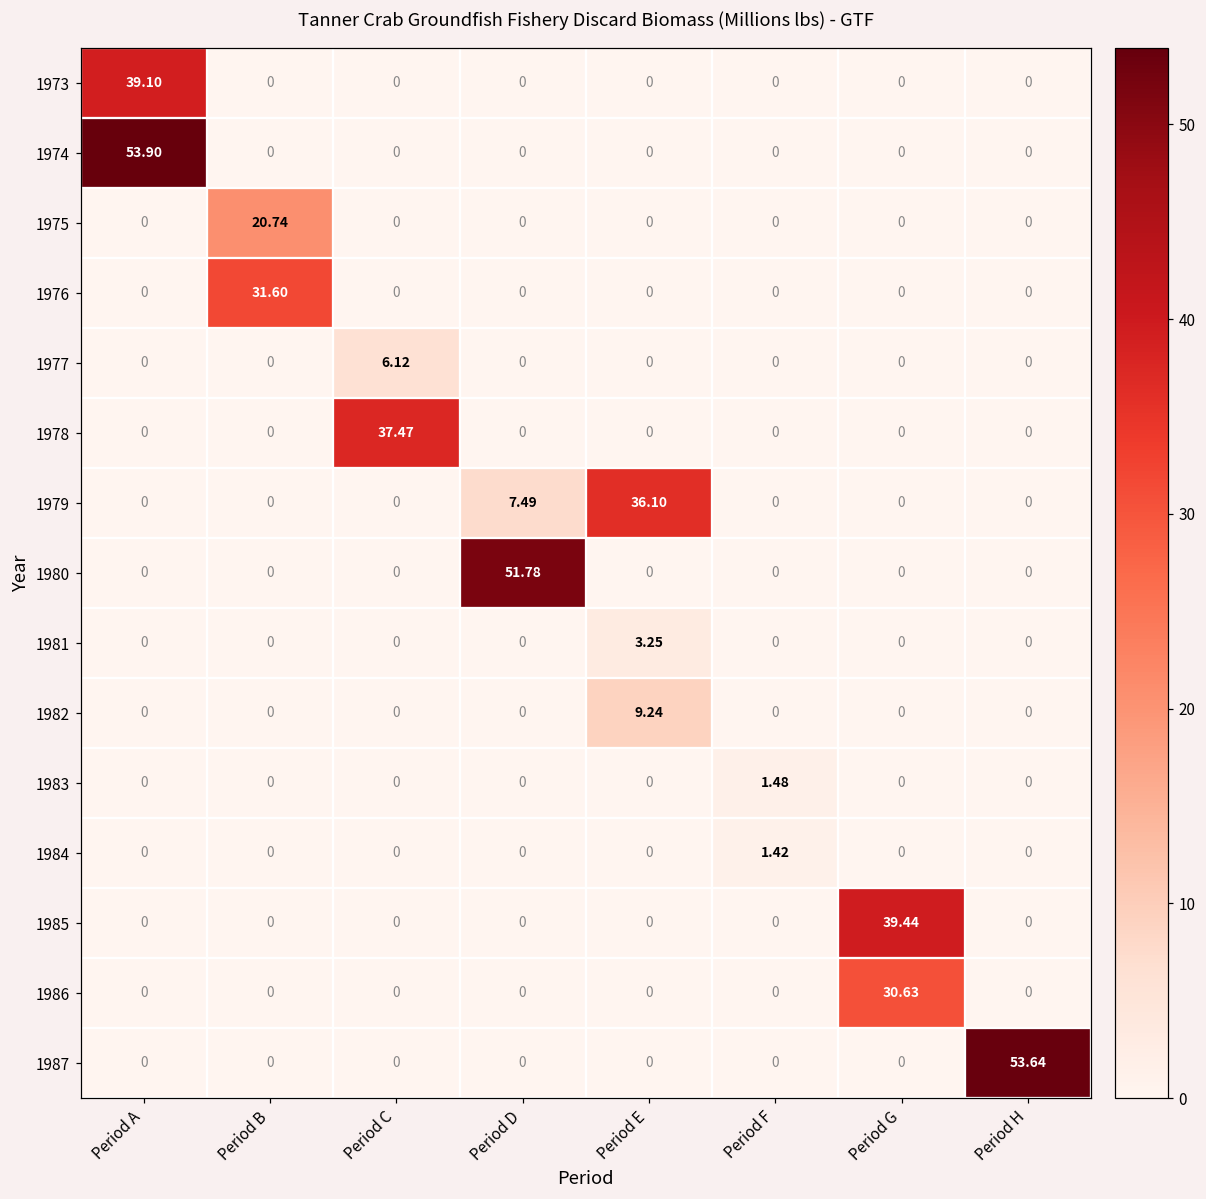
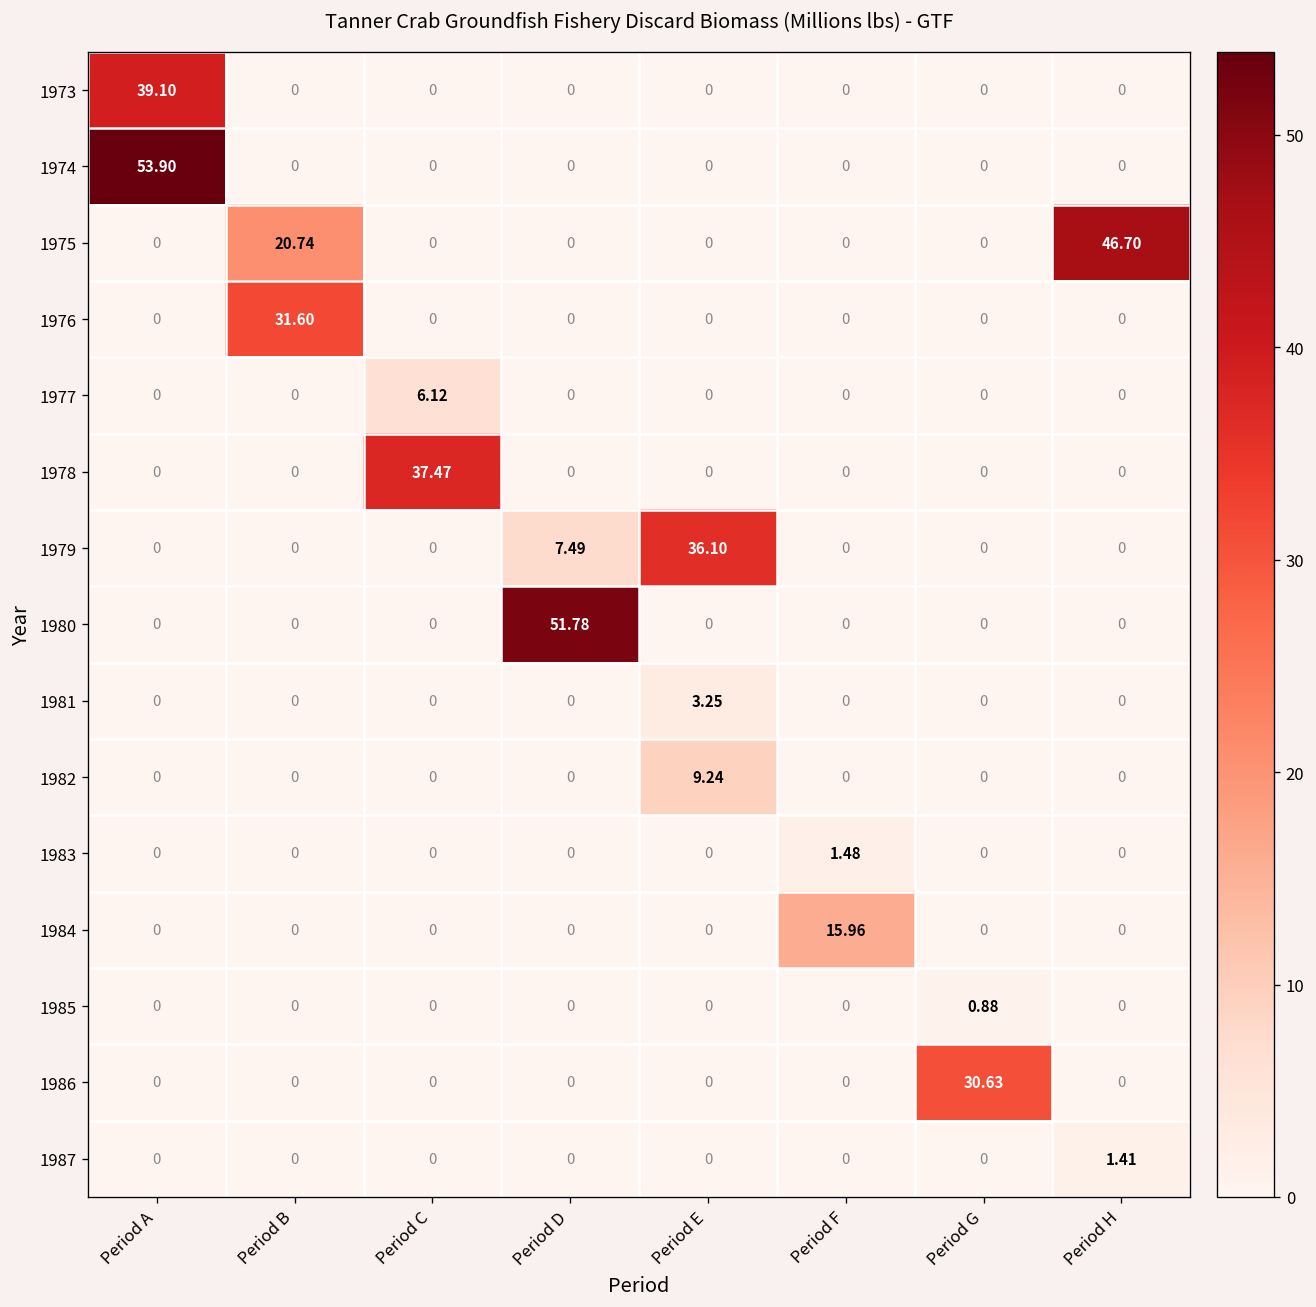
  {
    "1973": {
      "Period A": 39.10,
      "Period B": 0,
      "Period C": 0,
      "Period D": 0,
      "Period E": 0,
      "Period F": 0,
      "Period G": 0,
      "Period H": 0
    },
    "1974": {
      "Period A": 53.90,
      "Period B": 0,
      "Period C": 0,
      "Period D": 0,
      "Period E": 0,
      "Period F": 0,
      "Period G": 0,
      "Period H": 0
    },
    "1975": {
      "Period A": 0,
      "Period B": 20.74,
      "Period C": 0,
      "Period D": 0,
      "Period E": 0,
      "Period F": 0,
      "Period G": 0,
-     "Period H": 0
+     "Period H": 46.70
    },
    "1976": {
      "Period A": 0,
      "Period B": 31.60,
      "Period C": 0,
      "Period D": 0,
      "Period E": 0,
      "Period F": 0,
      "Period G": 0,
      "Period H": 0
    },
    "1977": {
      "Period A": 0,
      "Period B": 0,
      "Period C": 6.12,
      "Period D": 0,
      "Period E": 0,
      "Period F": 0,
      "Period G": 0,
      "Period H": 0
    },
    "1978": {
      "Period A": 0,
      "Period B": 0,
      "Period C": 37.47,
      "Period D": 0,
      "Period E": 0,
      "Period F": 0,
      "Period G": 0,
      "Period H": 0
    },
    "1979": {
      "Period A": 0,
      "Period B": 0,
      "Period C": 0,
      "Period D": 7.49,
      "Period E": 36.10,
      "Period F": 0,
      "Period G": 0,
      "Period H": 0
    },
    "1980": {
      "Period A": 0,
      "Period B": 0,
      "Period C": 0,
      "Period D": 51.78,
      "Period E": 0,
      "Period F": 0,
      "Period G": 0,
      "Period H": 0
    },
    "1981": {
      "Period A": 0,
      "Period B": 0,
      "Period C": 0,
      "Period D": 0,
      "Period E": 3.25,
      "Period F": 0,
      "Period G": 0,
      "Period H": 0
    },
    "1982": {
      "Period A": 0,
      "Period B": 0,
      "Period C": 0,
      "Period D": 0,
      "Period E": 9.24,
      "Period F": 0,
      "Period G": 0,
      "Period H": 0
    },
    "1983": {
      "Period A": 0,
      "Period B": 0,
      "Period C": 0,
      "Period D": 0,
      "Period E": 0,
      "Period F": 1.48,
      "Period G": 0,
      "Period H": 0
    },
    "1984": {
      "Period A": 0,
      "Period B": 0,
      "Period C": 0,
      "Period D": 0,
      "Period E": 0,
-     "Period F": 1.42,
+     "Period F": 15.96,
      "Period G": 0,
      "Period H": 0
    },
    "1985": {
      "Period A": 0,
      "Period B": 0,
      "Period C": 0,
      "Period D": 0,
      "Period E": 0,
      "Period F": 0,
-     "Period G": 39.44,
+     "Period G": 0.88,
      "Period H": 0
    },
    "1986": {
      "Period A": 0,
      "Period B": 0,
      "Period C": 0,
      "Period D": 0,
      "Period E": 0,
      "Period F": 0,
      "Period G": 30.63,
      "Period H": 0
    },
    "1987": {
      "Period A": 0,
      "Period B": 0,
      "Period C": 0,
      "Period D": 0,
      "Period E": 0,
      "Period F": 0,
      "Period G": 0,
-     "Period H": 53.64
+     "Period H": 1.41
    }
  }
